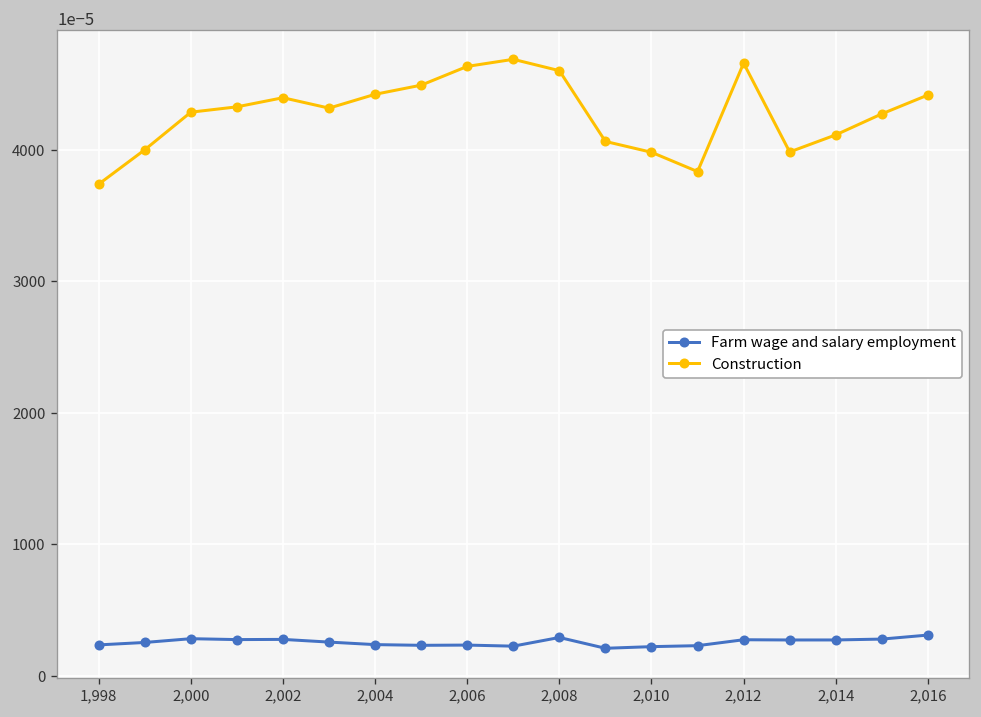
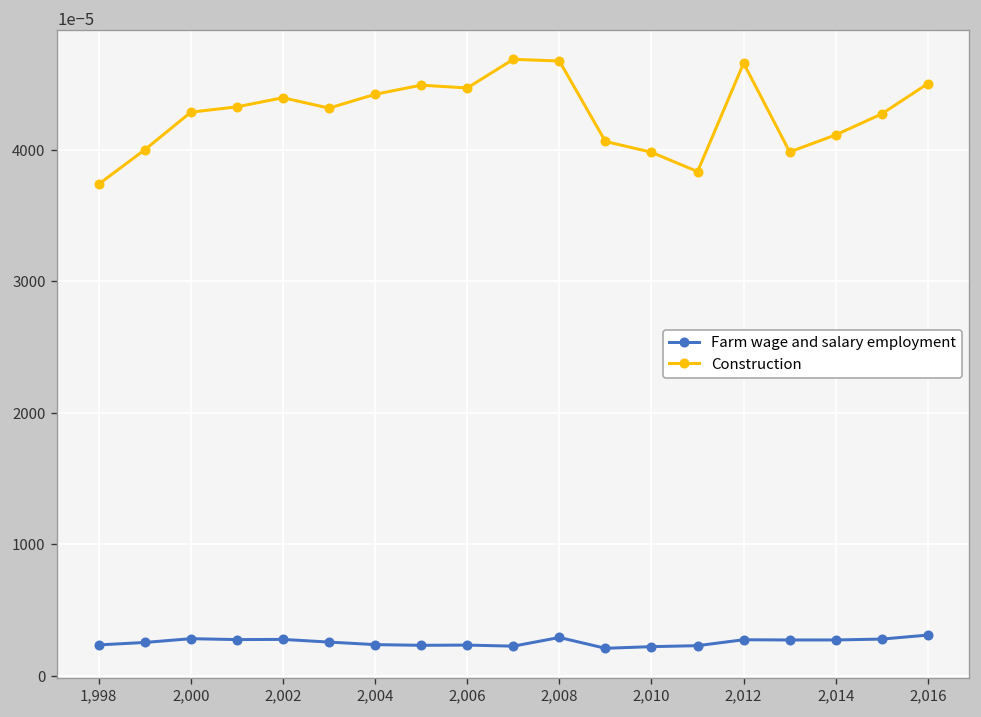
  {
    "Farm wage and salary employment": {
      "1,998": 0.0024,
      "2,000": 0.0028,
      "2,002": 0.0028,
      "2,004": 0.0024,
      "2,006": 0.0023,
      "2,008": 0.0029,
      "2,010": 0.0022,
      "2,012": 0.0028,
      "2,014": 0.0027,
      "2,016": 0.0031
    },
    "Construction": {
      "1,998": 0.0374,
      "2,000": 0.0429,
      "2,002": 0.0440,
      "2,004": 0.0442,
-     "2,006": 0.0464,
-     "2,008": 0.0460,
+     "2,006": 0.0447,
+     "2,008": 0.0468,
      "2,010": 0.0398,
      "2,012": 0.0466,
      "2,014": 0.0411,
-     "2,016": 0.0442
+     "2,016": 0.0451
    }
  }
